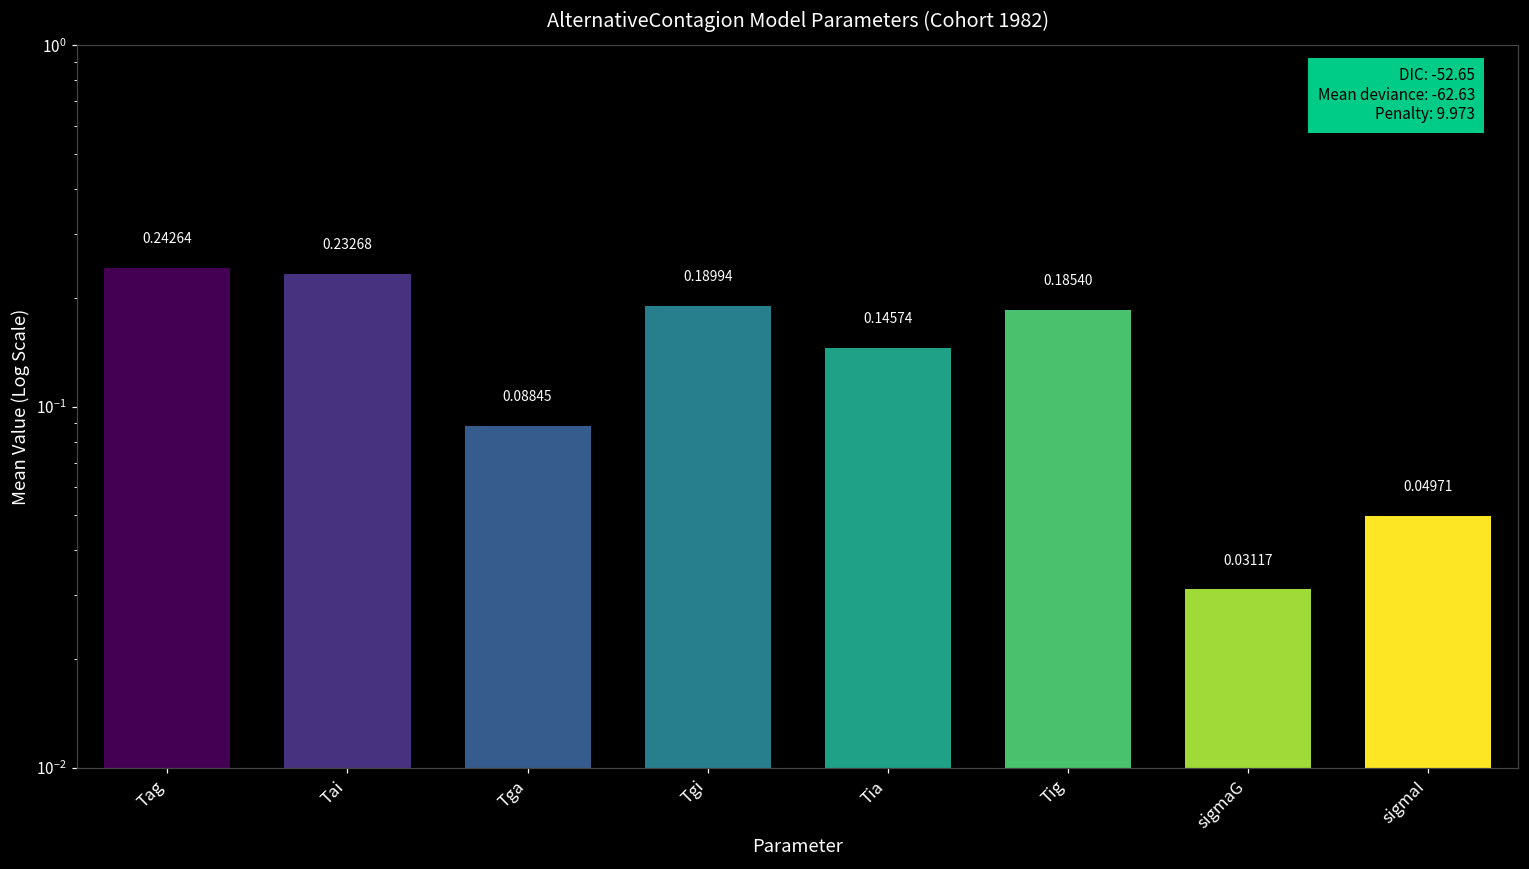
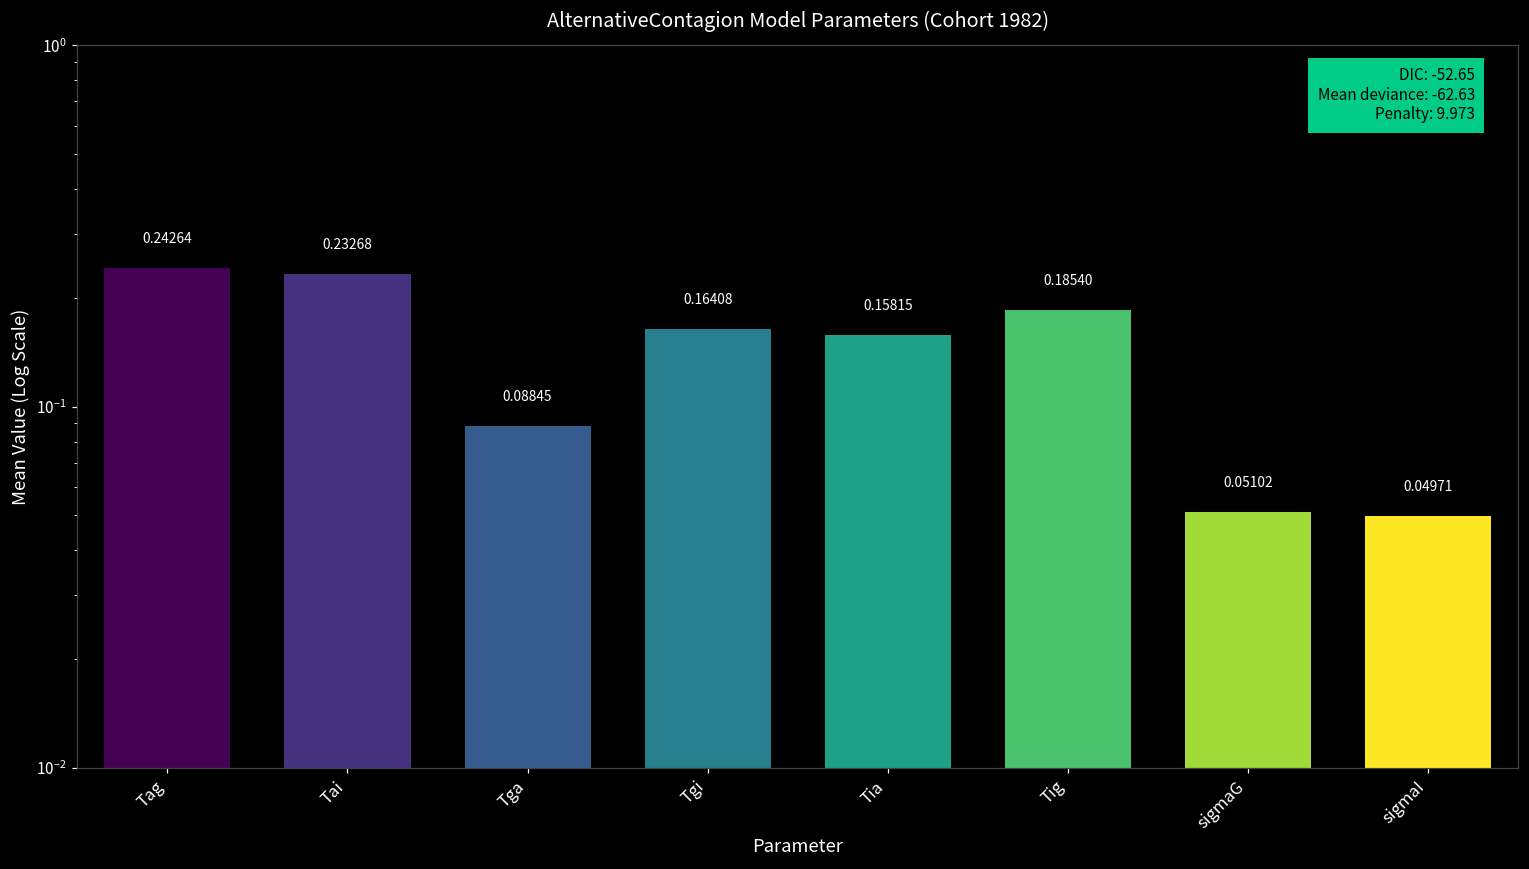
  {
    "Tag": 0.24264,
    "Tai": 0.23268,
    "Tga": 0.08845,
-   "Tgi": 0.18994,
-   "Tia": 0.14574,
+   "Tgi": 0.16408,
+   "Tia": 0.15815,
    "Tig": 0.18540,
-   "sigmaG": 0.03117,
+   "sigmaG": 0.05102,
    "sigmaI": 0.04971
  }
